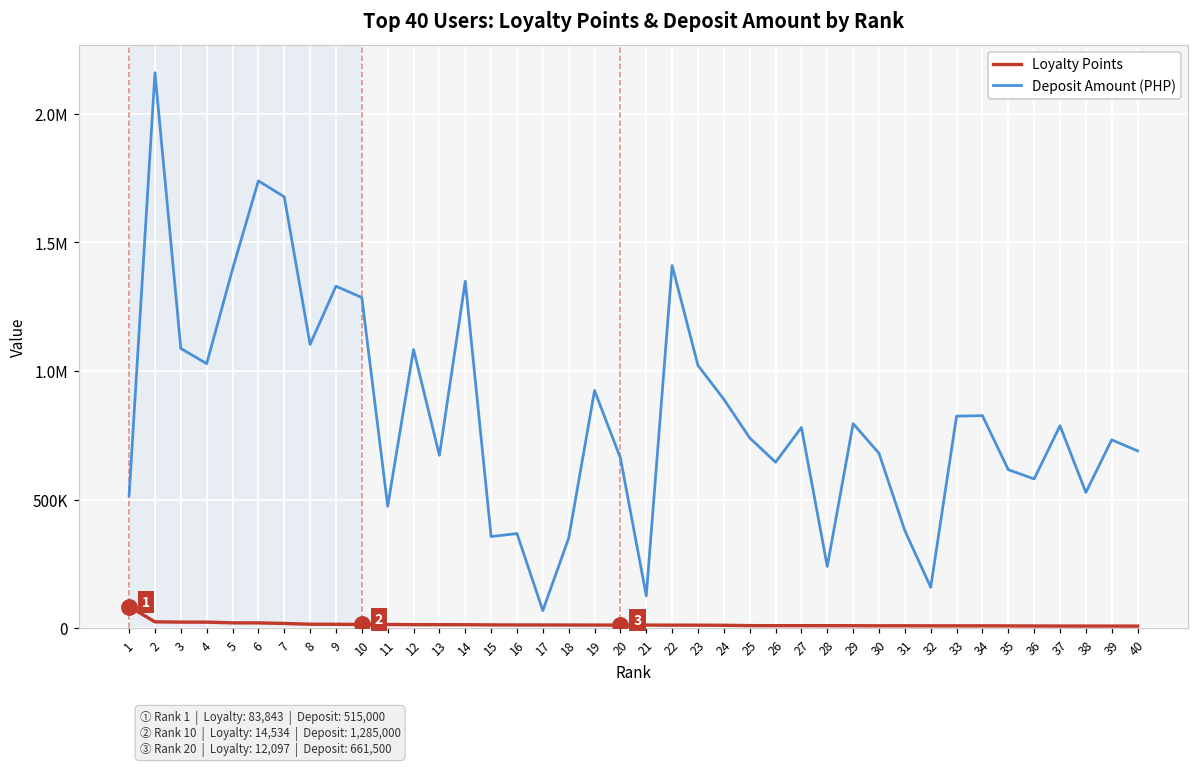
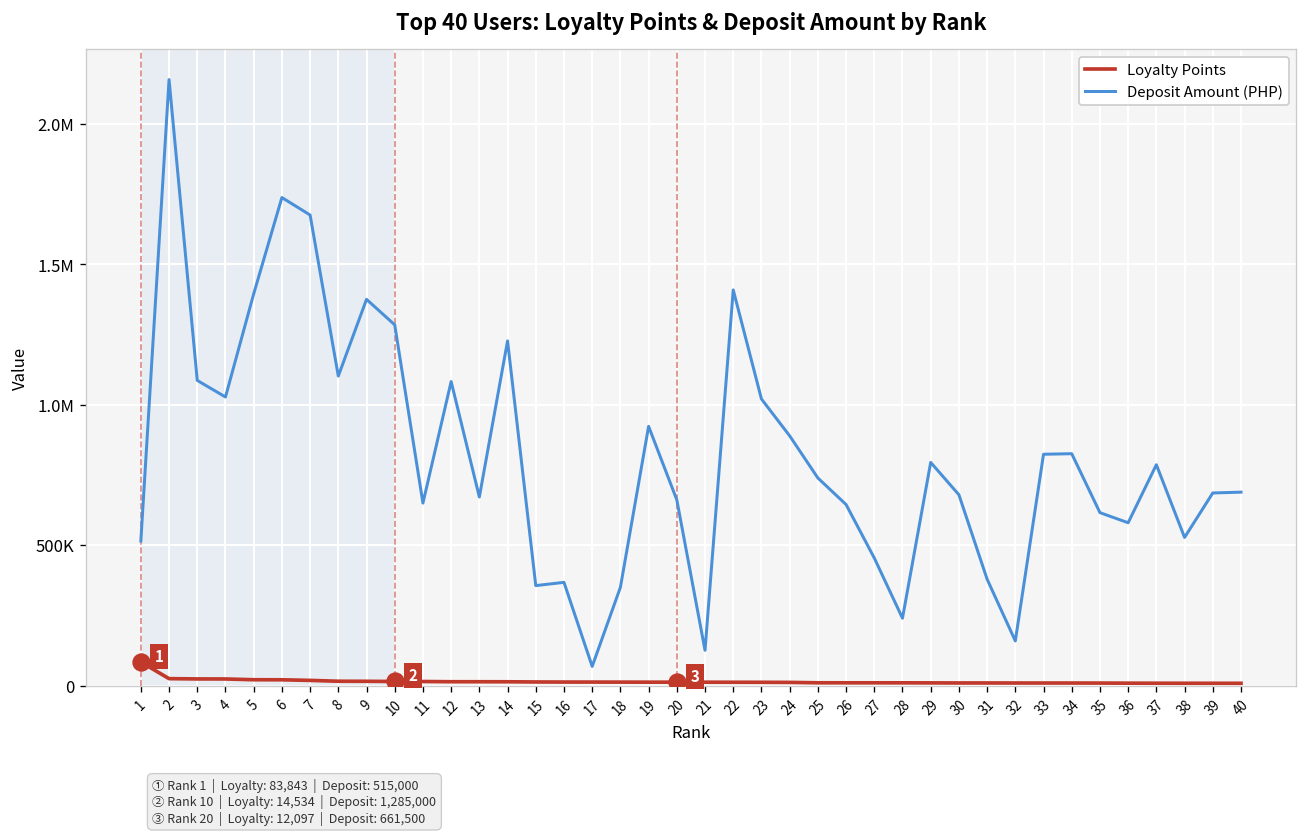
  {
    "Deposit Amount (PHP)": {
      "1": 520000,
      "2": 2160000,
      "3": 1090000,
      "4": 1030000,
      "5": 1400000,
      "6": 1740000,
      "7": 1680000,
      "8": 1100000,
-     "9": 1330000,
+     "9": 1380000,
      "10": 1290000,
-     "11": 470000,
+     "11": 650000,
      "12": 1080000,
      "13": 670000,
-     "14": 1350000,
+     "14": 1230000,
      "15": 360000,
      "16": 370000,
      "17": 70000,
      "18": 350000,
      "19": 920000,
      "20": 660000,
      "21": 130000,
      "22": 1410000,
      "23": 1020000,
      "24": 890000,
      "25": 740000,
      "26": 640000,
-     "27": 780000,
+     "27": 450000,
      "28": 240000,
      "29": 800000,
      "30": 680000,
      "31": 380000,
      "32": 160000,
      "33": 820000,
      "34": 830000,
      "35": 620000,
      "36": 580000,
      "37": 790000,
      "38": 530000,
-     "39": 730000,
+     "39": 690000,
      "40": 690000
    }
  }
